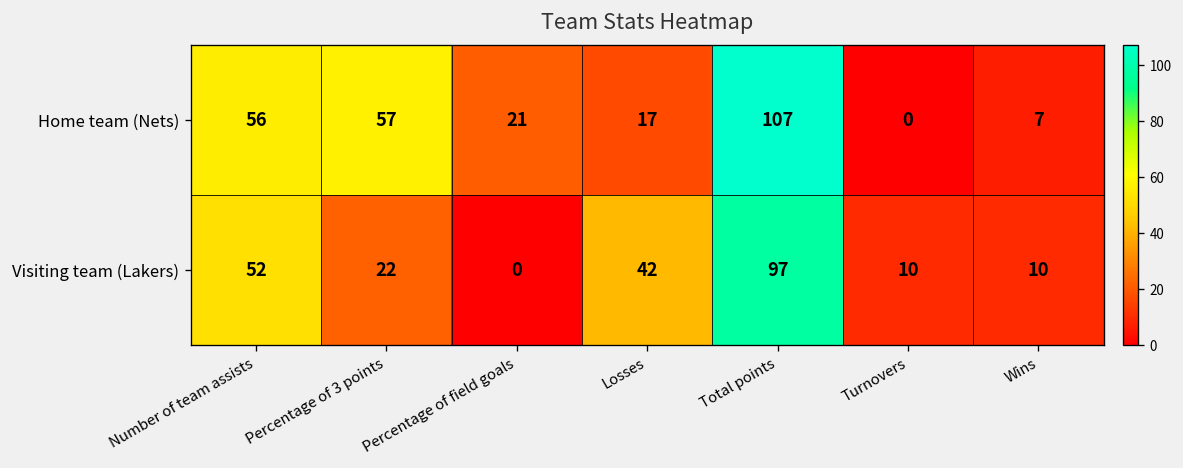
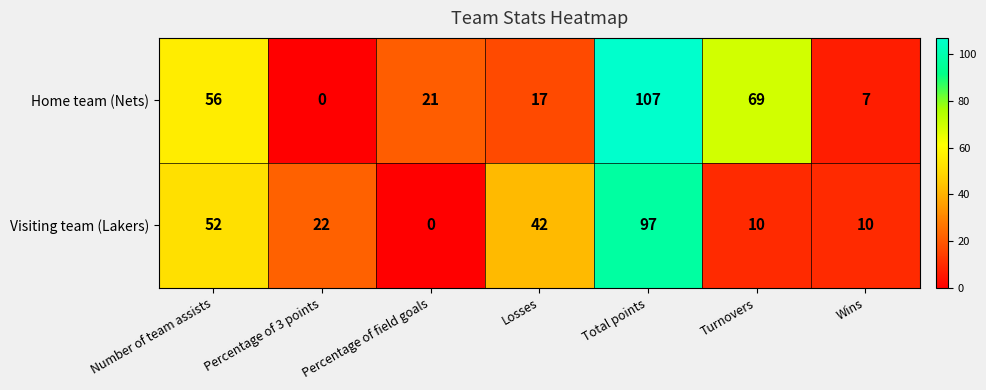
  {
    "Home team (Nets)": {
      "Number of team assists": 56,
-     "Percentage of 3 points": 57,
+     "Percentage of 3 points": 0,
      "Percentage of field goals": 21,
      "Losses": 17,
      "Total points": 107,
-     "Turnovers": 0,
+     "Turnovers": 69,
      "Wins": 7
    },
    "Visiting team (Lakers)": {
      "Number of team assists": 52,
      "Percentage of 3 points": 22,
      "Percentage of field goals": 0,
      "Losses": 42,
      "Total points": 97,
      "Turnovers": 10,
      "Wins": 10
    }
  }
